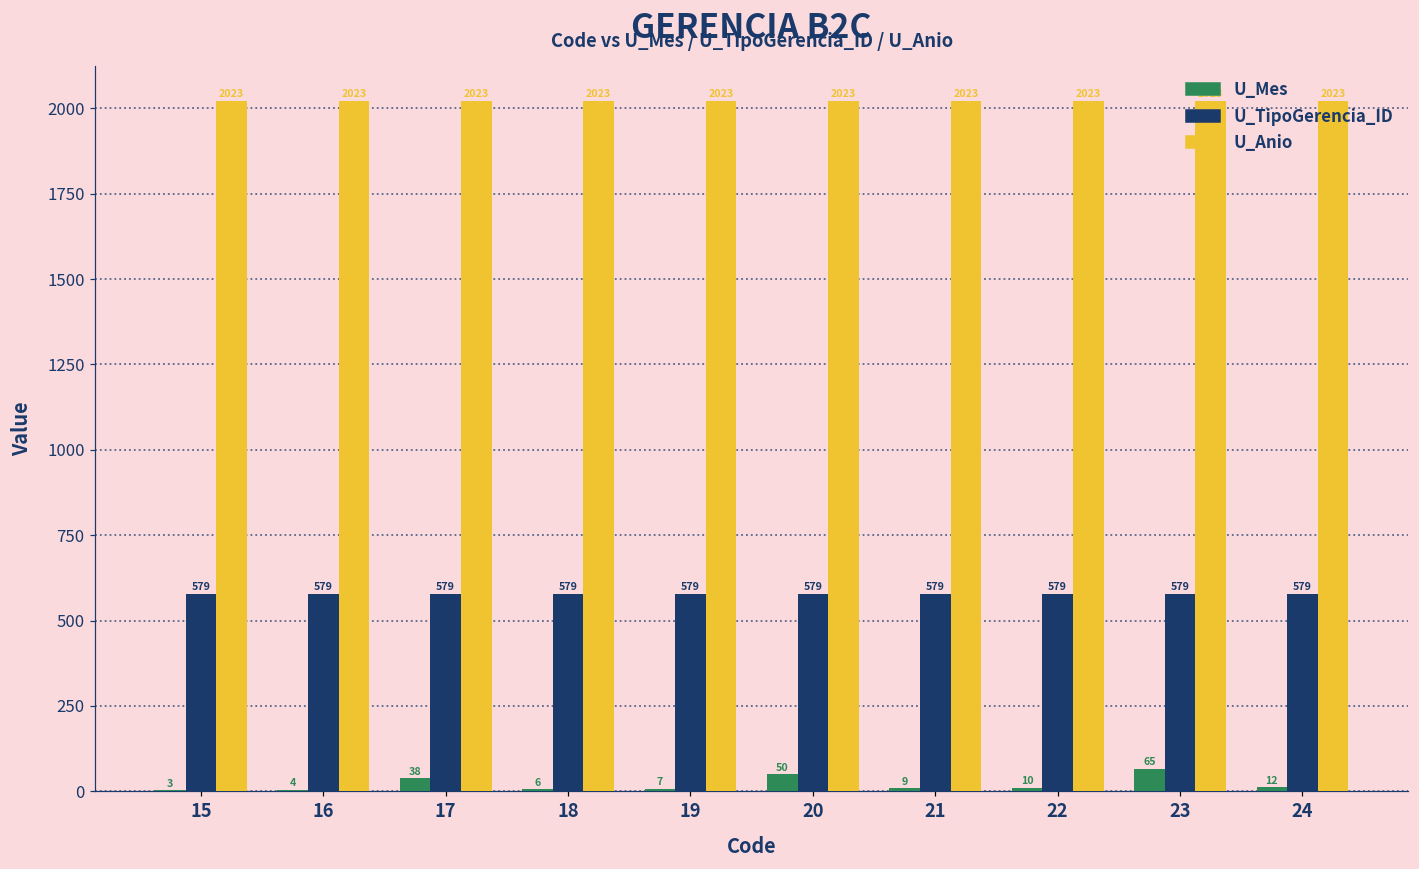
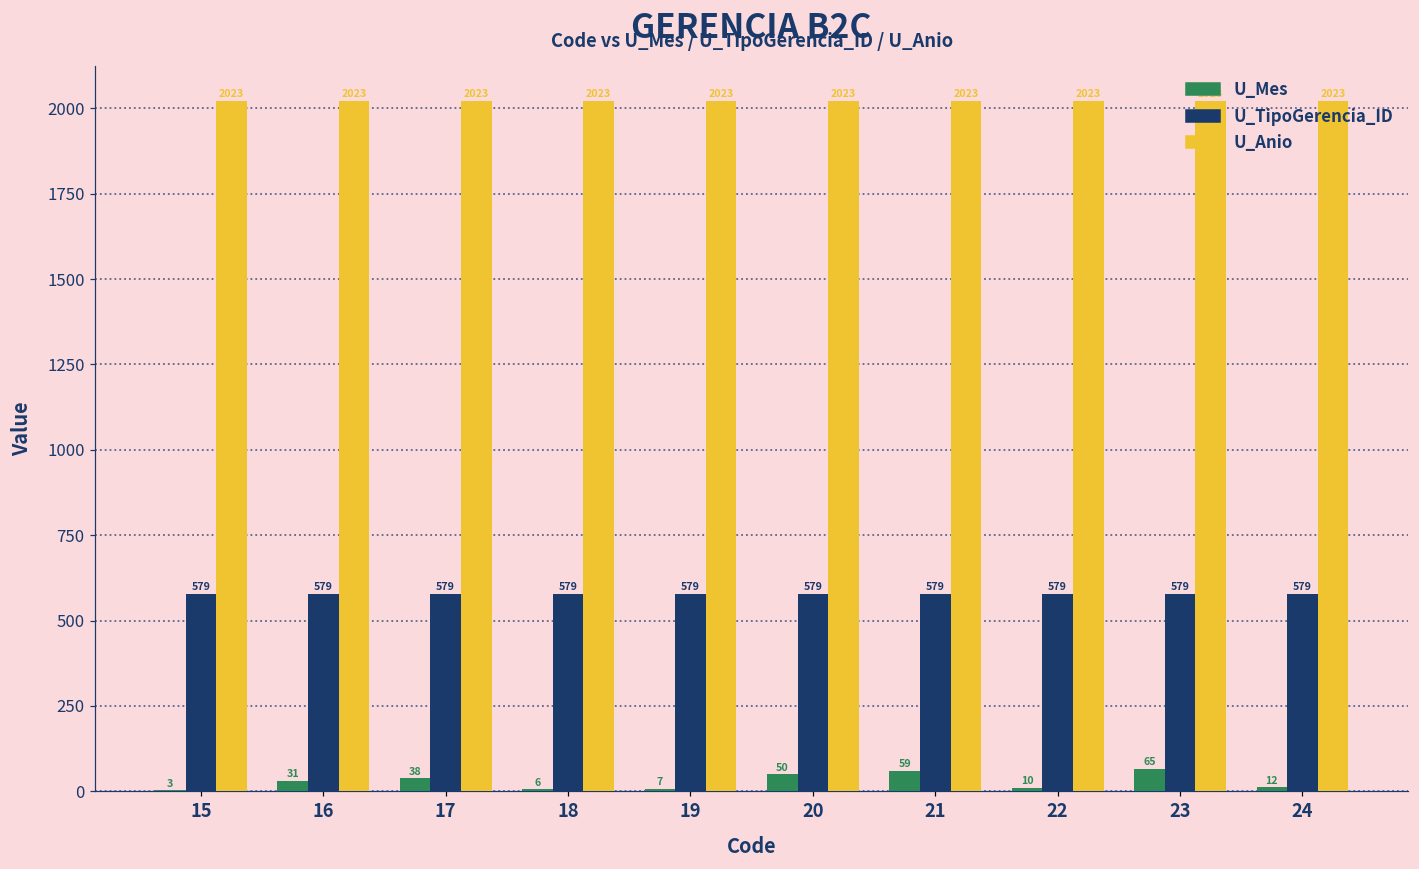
  {
    "U_Mes": {
      "15": 3,
-     "16": 4,
+     "16": 31,
      "17": 38,
      "18": 6,
      "19": 7,
      "20": 50,
-     "21": 9,
+     "21": 59,
      "22": 10,
      "23": 65,
      "24": 12
    },
    "U_TipoGerencia_ID": {
      "15": 579,
      "16": 579,
      "17": 579,
      "18": 579,
      "19": 579,
      "20": 579,
      "21": 579,
      "22": 579,
      "23": 579,
      "24": 579
    },
    "U_Anio": {
      "15": 2023,
      "16": 2023,
      "17": 2023,
      "18": 2023,
      "19": 2023,
      "20": 2023,
      "21": 2023,
      "22": 2023,
      "23": 2023,
      "24": 2023
    }
  }
